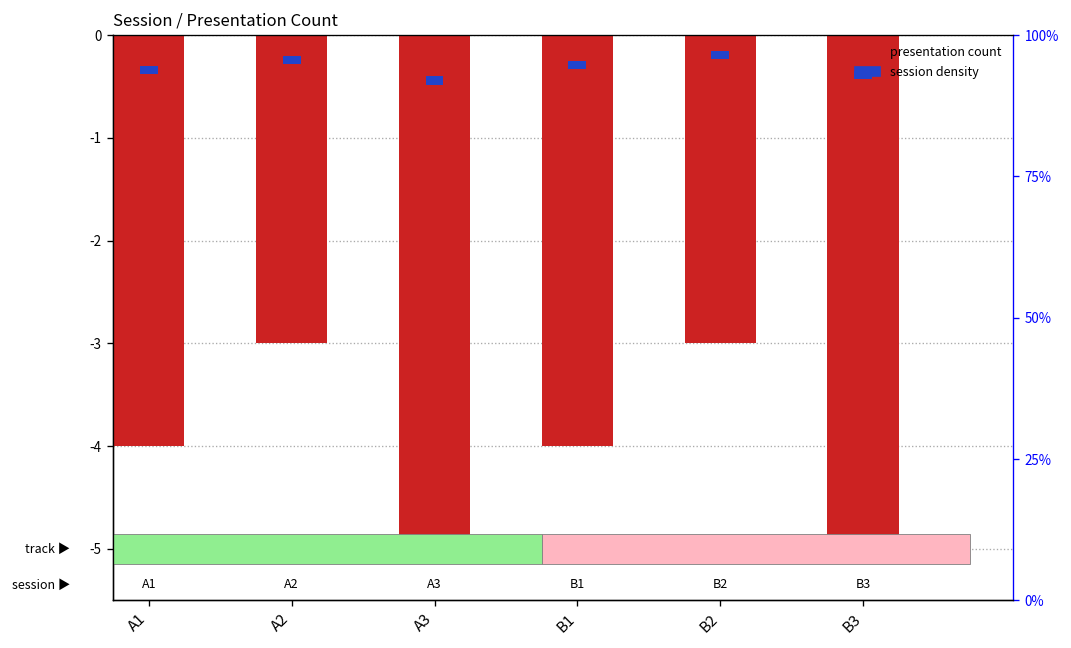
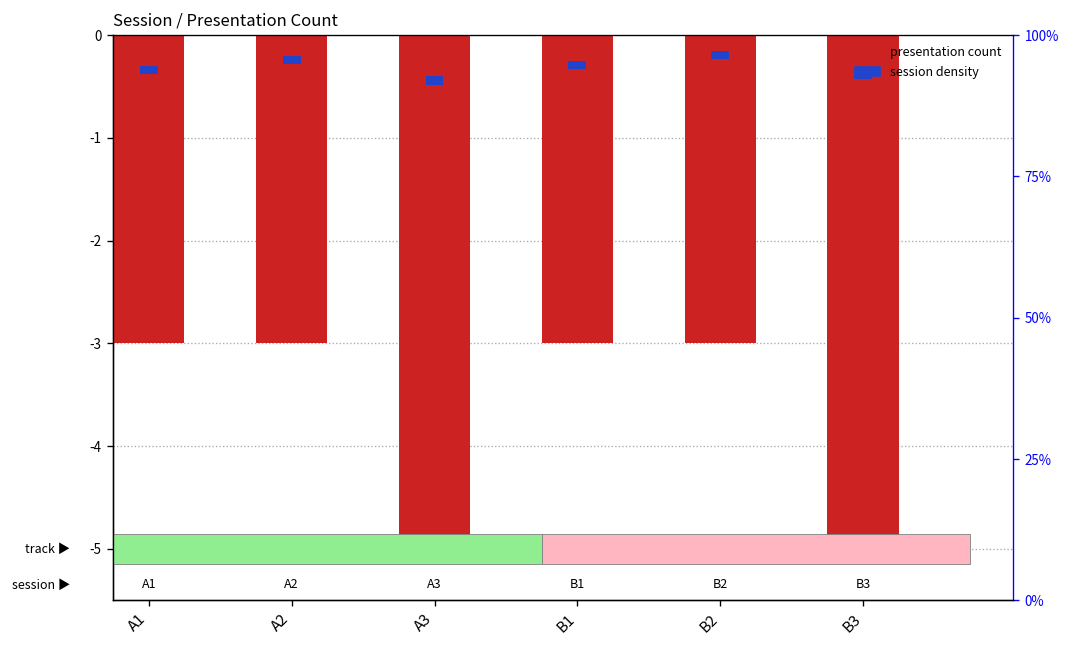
  {
    "presentation count": {
-     "A1": -4.0,
+     "A1": -3.0,
      "A2": -3.0,
      "A3": -5.0,
-     "B1": -4.0,
+     "B1": -3.0,
      "B2": -3.0,
      "B3": -5.0
    }
  }
